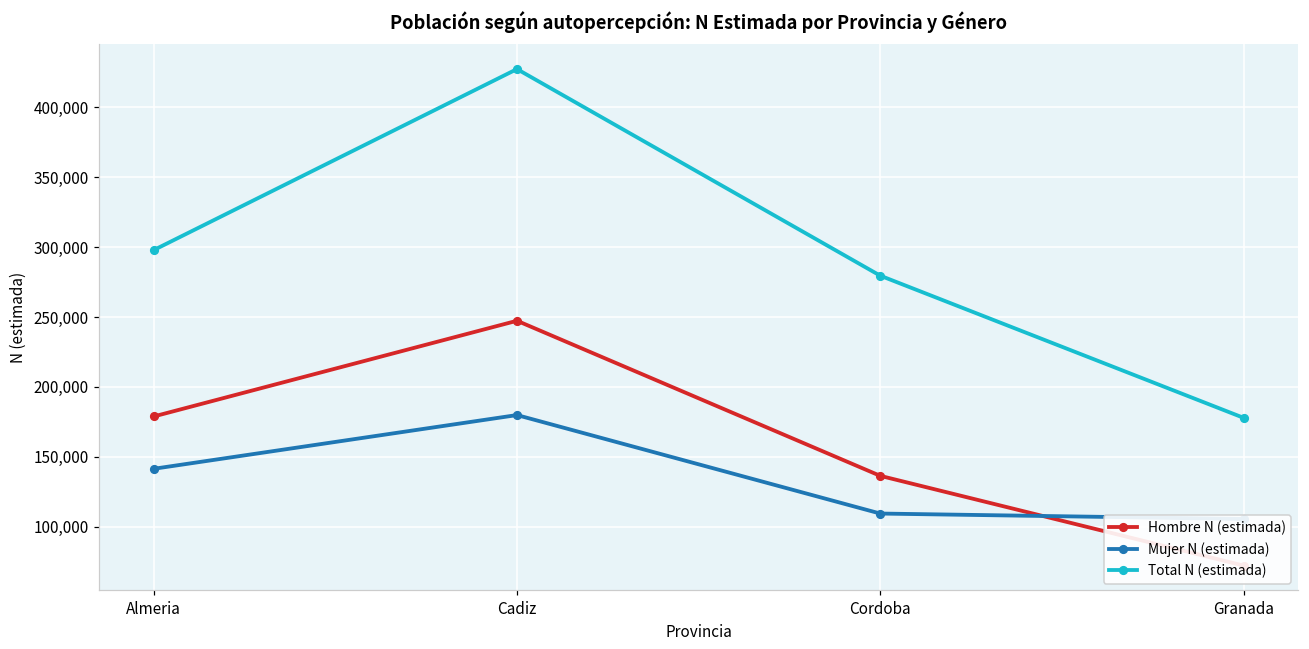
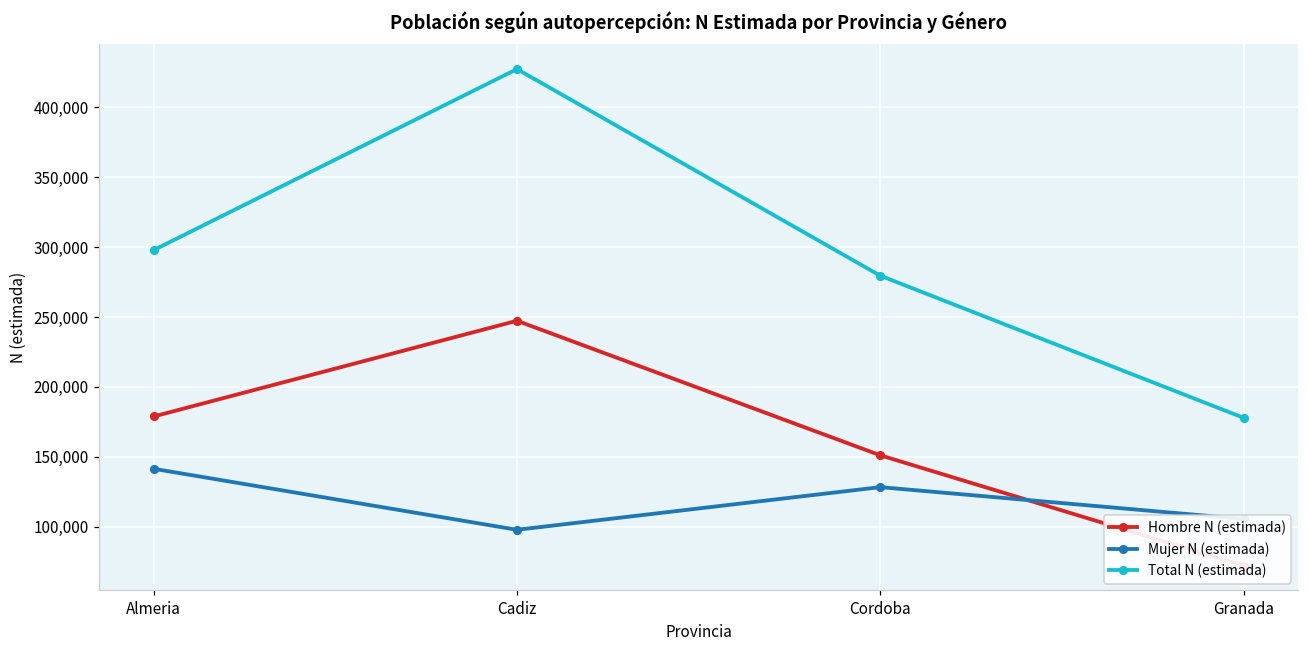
  {
    "Hombre N (estimada)": {
      "Almeria": "179,000",
      "Cadiz": "247,000",
-     "Cordoba": "136,000"
+     "Cordoba": "151,000"
    },
    "Mujer N (estimada)": {
      "Almeria": "142,000",
-     "Cadiz": "180,000",
-     "Cordoba": "110,000"
+     "Cadiz": "98,000",
+     "Cordoba": "128,000"
    },
    "Total N (estimada)": {
      "Almeria": "298,000",
      "Cadiz": "427,000",
      "Cordoba": "280,000",
      "Granada": "178,000"
    }
  }
